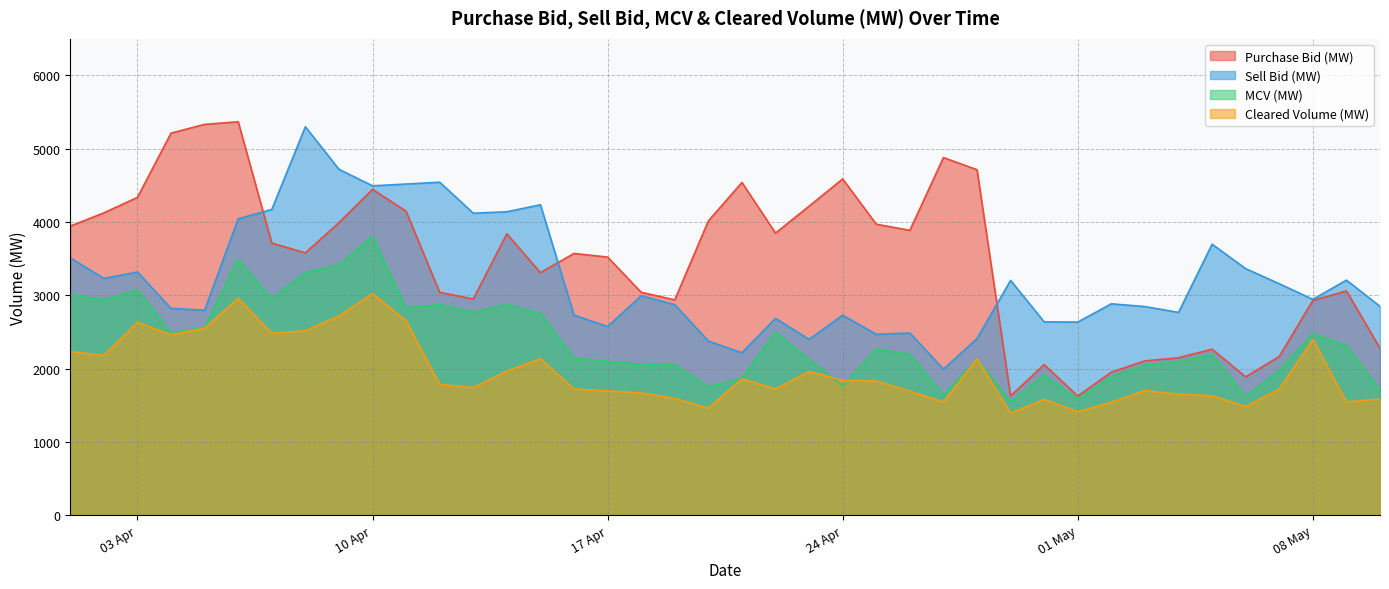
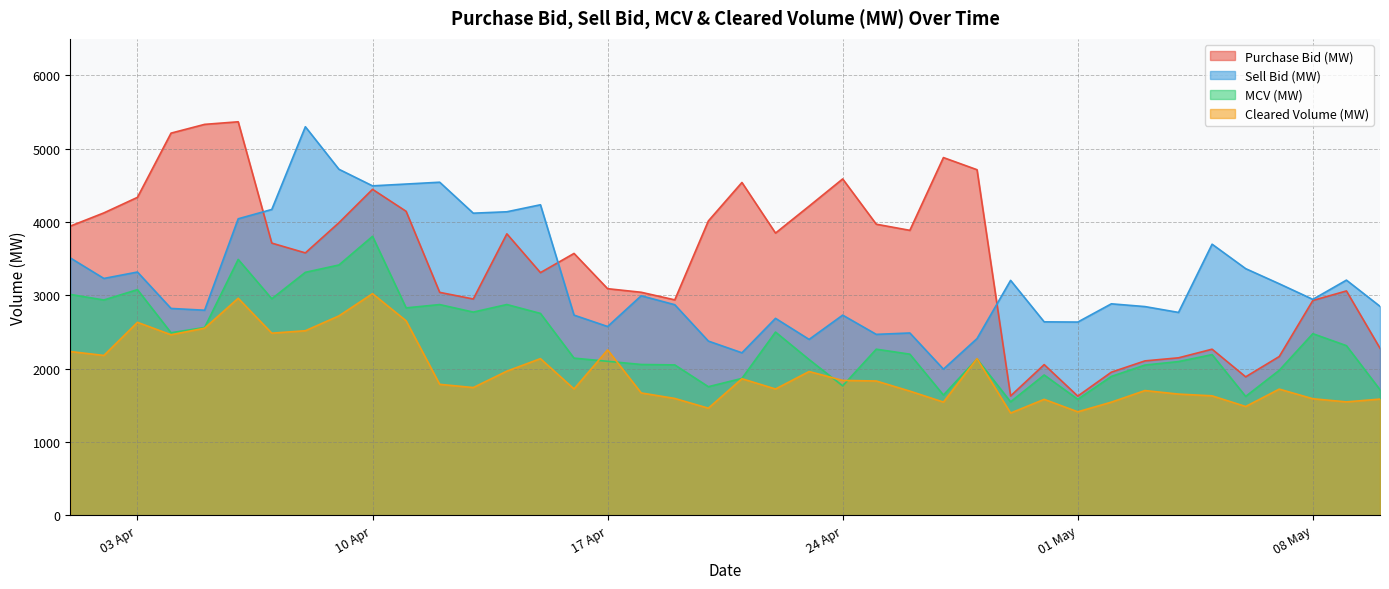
  {
    "Purchase Bid (MW)": {
      "03 Apr": 4300,
      "10 Apr": 4400,
-     "17 Apr": 3500,
+     "17 Apr": 3100,
      "24 Apr": 4600,
      "01 May": 1600
    },
    "Sell Bid (MW)": {
      "03 Apr": 3300,
      "10 Apr": 4500,
      "17 Apr": 2600,
      "24 Apr": 2700,
      "01 May": 2600
    },
    "MCV (MW)": {
      "03 Apr": 3100,
      "10 Apr": 3800,
      "17 Apr": 2100,
      "24 Apr": 1800,
      "01 May": 1600,
      "08 May": 2500
    },
    "Cleared Volume (MW)": {
      "03 Apr": 2600,
      "10 Apr": 3000,
-     "17 Apr": 1700,
+     "17 Apr": 2300,
      "24 Apr": 1800,
      "01 May": 1400,
-     "08 May": 2400
+     "08 May": 1600
    }
  }
